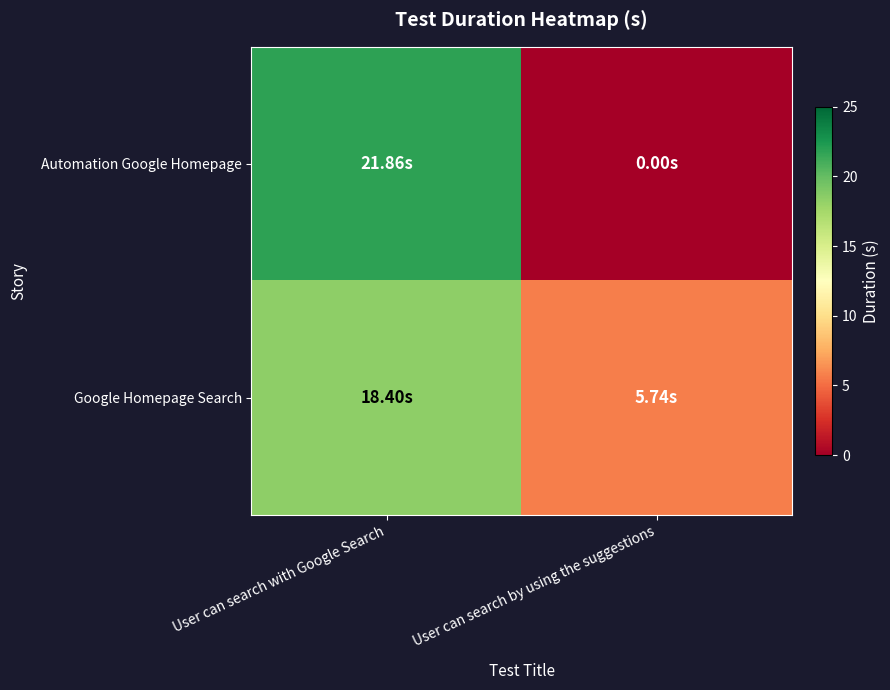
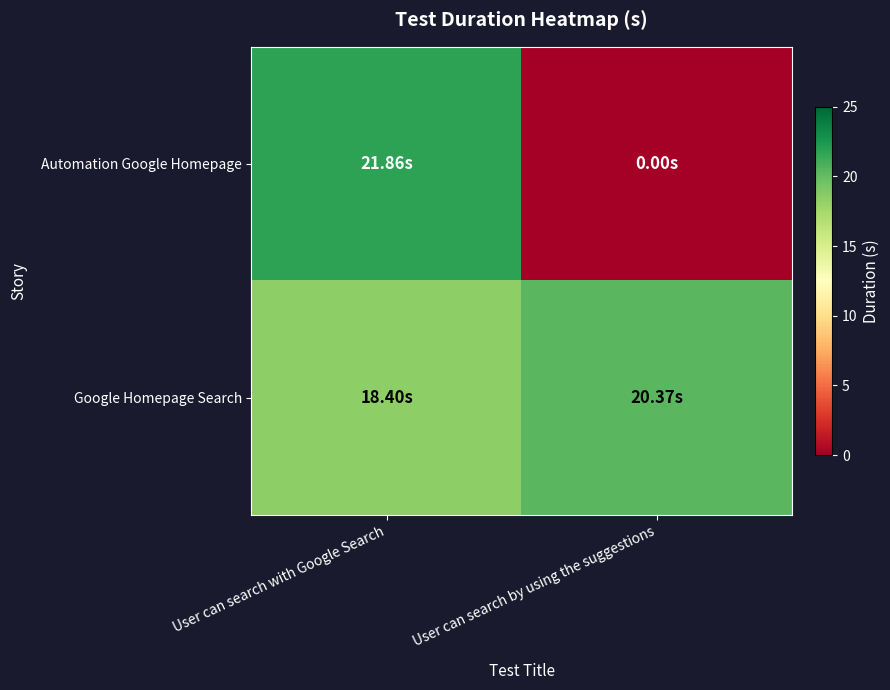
  {
    "Automation Google Homepage": {
      "User can search with Google Search": "21.86s",
      "User can search by using the suggestions": "0.00s"
    },
    "Google Homepage Search": {
      "User can search with Google Search": "18.40s",
-     "User can search by using the suggestions": "5.74s"
+     "User can search by using the suggestions": "20.37s"
    }
  }
